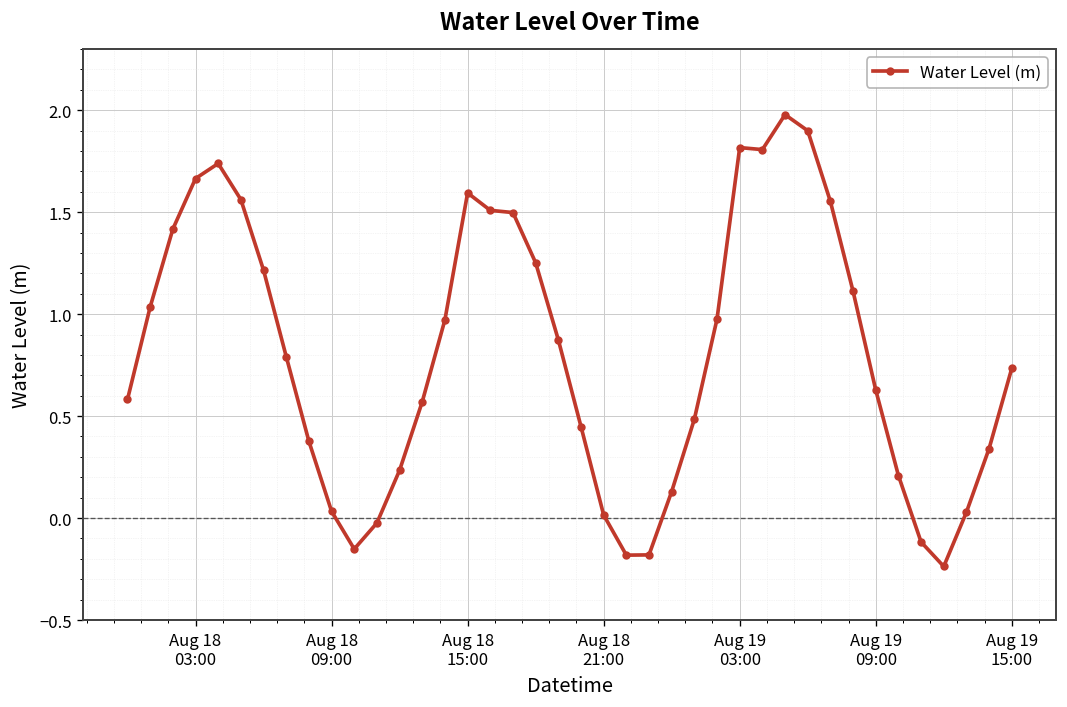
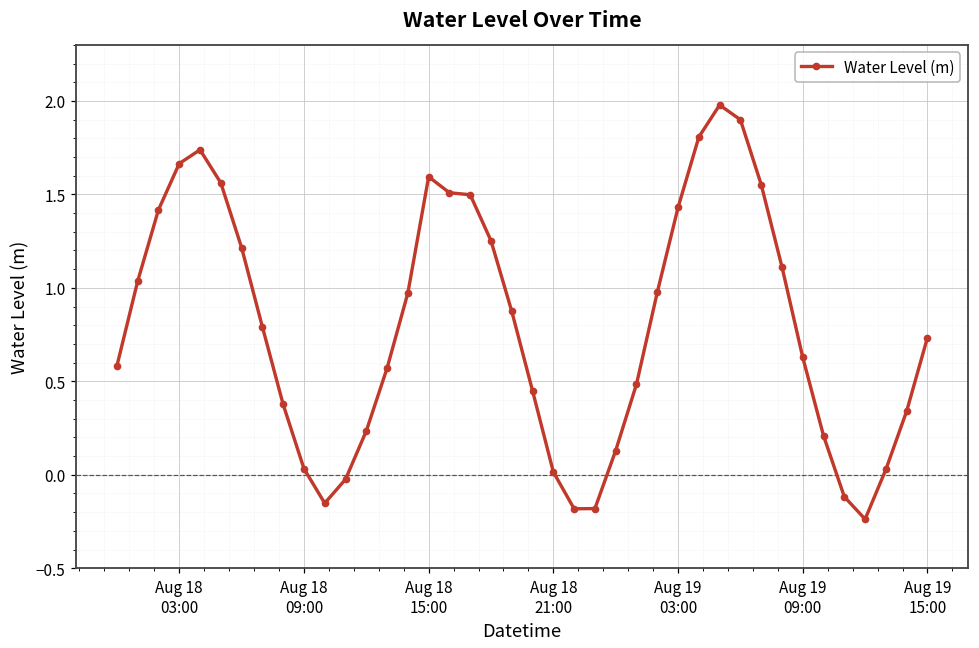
  {
    "Aug 18 03:00": 1.66,
    "Aug 18 09:00": 0.03,
    "Aug 18 15:00": 1.59,
    "Aug 18 21:00": 0.02,
-   "Aug 19 03:00": 1.82,
+   "Aug 19 03:00": 1.43,
    "Aug 19 09:00": 0.63,
    "Aug 19 15:00": 0.73
  }
